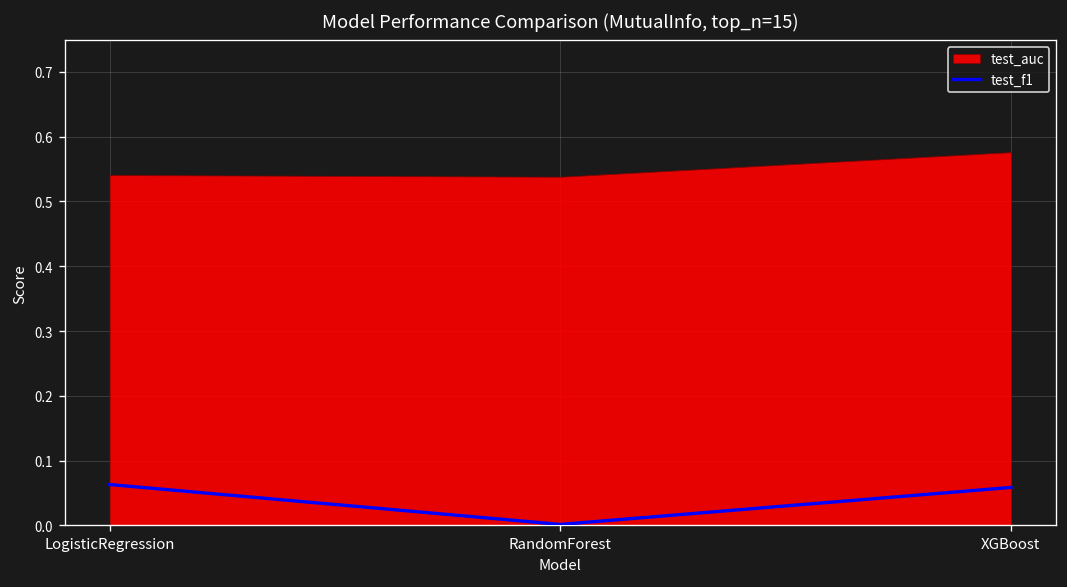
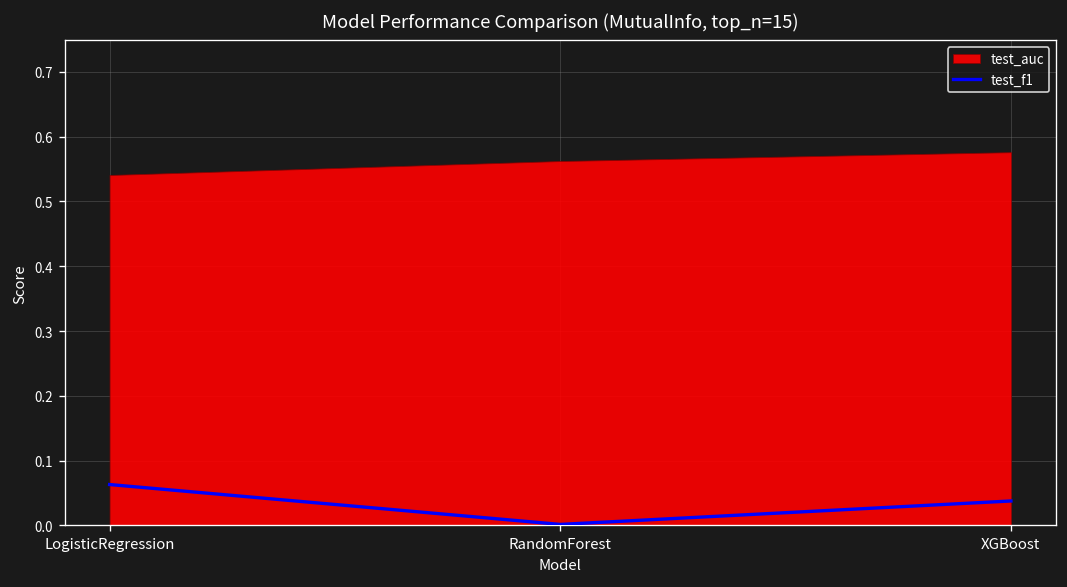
  {
    "test_f1": {
      "LogisticRegression": 0.06,
      "RandomForest": 0.00,
-     "XGBoost": 0.06
+     "XGBoost": 0.04
    },
    "test_auc": {
      "LogisticRegression": 0.54,
-     "RandomForest": 0.54,
+     "RandomForest": 0.56,
      "XGBoost": 0.58
    }
  }
